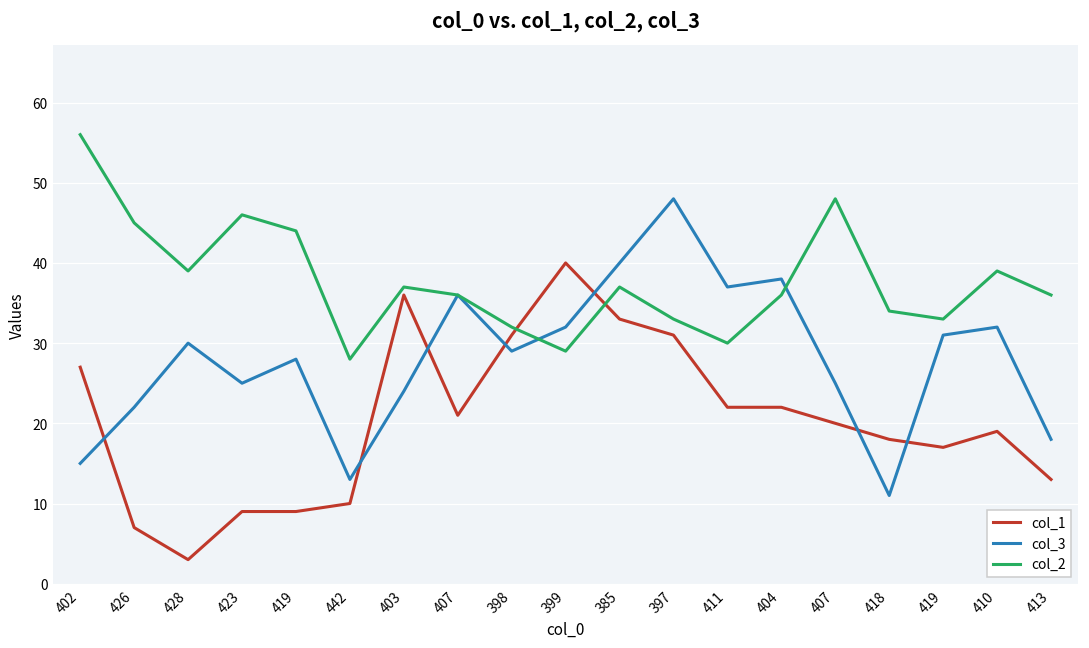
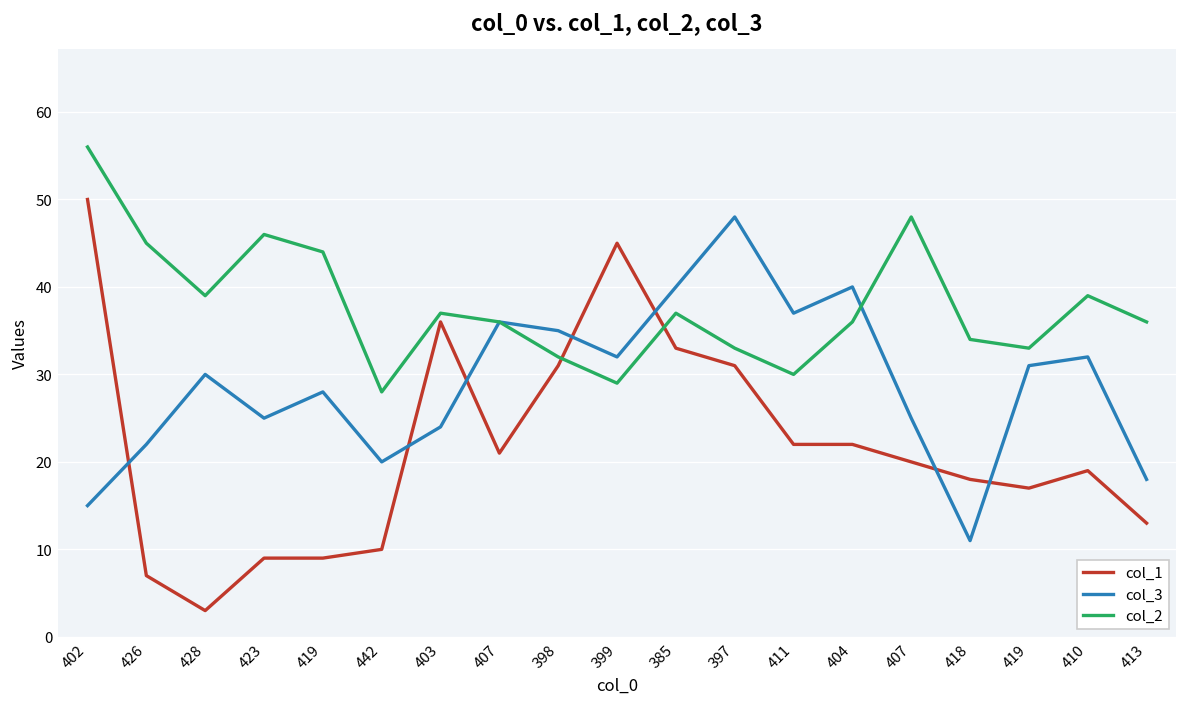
  {
    "col_1": {
-     "402": 27,
+     "402": 50,
      "426": 7,
      "428": 3,
      "423": 9,
      "442": 10,
      "403": 36,
      "398": 31,
-     "399": 40,
+     "399": 45,
      "385": 33,
      "397": 31,
      "411": 22,
      "404": 22,
      "418": 18,
      "410": 19,
      "413": 13
    },
    "col_3": {
      "402": 15,
      "426": 22,
      "428": 30,
      "423": 25,
-     "442": 13,
+     "442": 20,
      "403": 24,
-     "398": 29,
+     "398": 35,
      "399": 32,
      "385": 40,
      "397": 48,
      "411": 37,
-     "404": 38,
+     "404": 40,
      "418": 11,
      "410": 32,
      "413": 18
    },
    "col_2": {
      "402": 56,
      "426": 45,
      "428": 39,
      "423": 46,
      "442": 28,
      "403": 37,
      "398": 32,
      "399": 29,
      "385": 37,
      "397": 33,
      "411": 30,
      "404": 36,
      "418": 34,
      "410": 39,
      "413": 36
    }
  }
